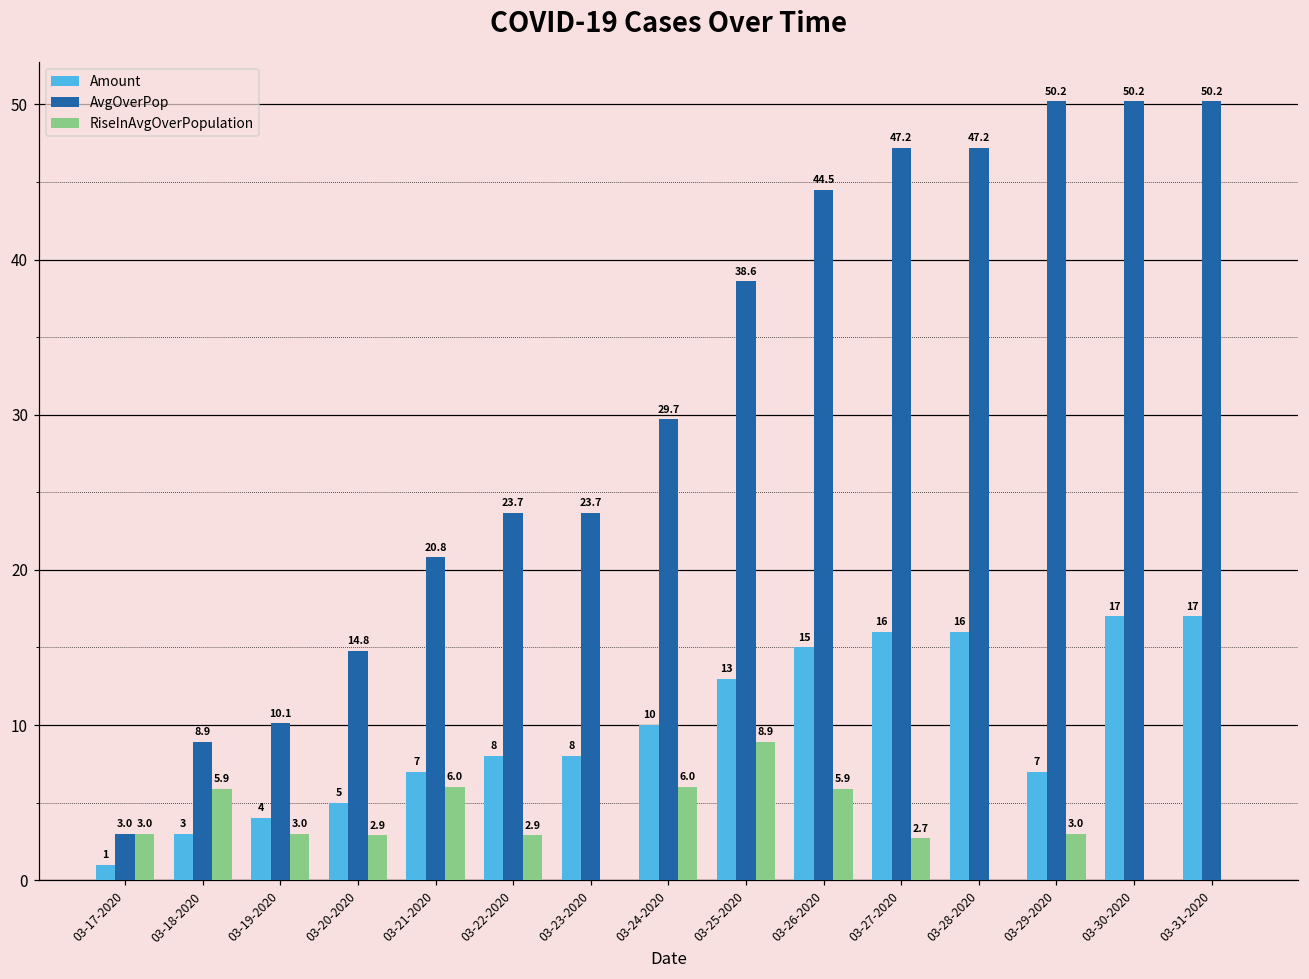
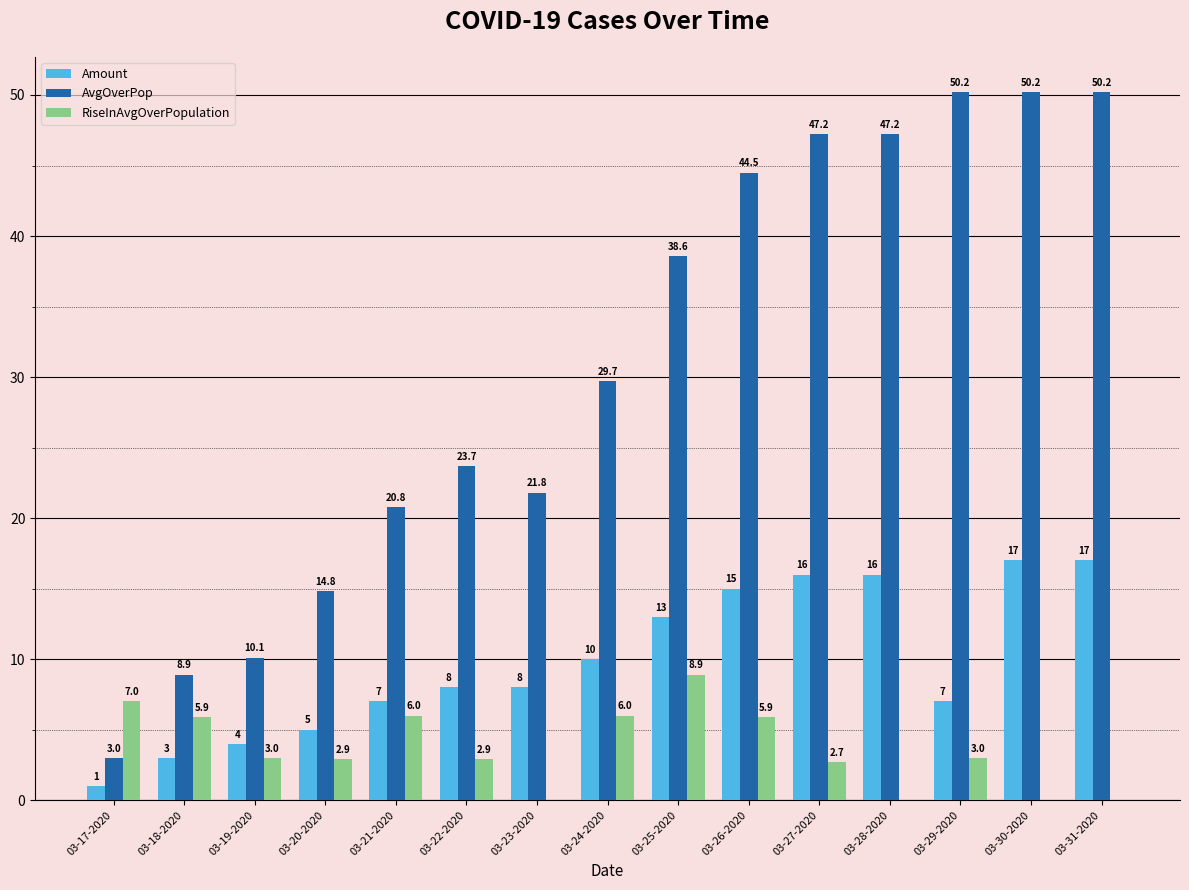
  {
    "Amount": {
      "03-17-2020": 1,
      "03-18-2020": 3,
      "03-19-2020": 4,
      "03-20-2020": 5,
      "03-21-2020": 7,
      "03-22-2020": 8,
      "03-23-2020": 8,
      "03-24-2020": 10,
      "03-25-2020": 13,
      "03-26-2020": 15,
      "03-27-2020": 16,
      "03-28-2020": 16,
      "03-29-2020": 7,
      "03-30-2020": 17,
      "03-31-2020": 17
    },
    "AvgOverPop": {
      "03-17-2020": 3.0,
      "03-18-2020": 8.9,
      "03-19-2020": 10.1,
      "03-20-2020": 14.8,
      "03-21-2020": 20.8,
      "03-22-2020": 23.7,
-     "03-23-2020": 23.7,
+     "03-23-2020": 21.8,
      "03-24-2020": 29.7,
      "03-25-2020": 38.6,
      "03-26-2020": 44.5,
      "03-27-2020": 47.2,
      "03-28-2020": 47.2,
      "03-29-2020": 50.2,
      "03-30-2020": 50.2,
      "03-31-2020": 50.2
    },
    "RiseInAvgOverPopulation": {
-     "03-17-2020": 3.0,
+     "03-17-2020": 7.0,
      "03-18-2020": 5.9,
      "03-19-2020": 3.0,
      "03-20-2020": 2.9,
      "03-21-2020": 6.0,
      "03-22-2020": 2.9,
      "03-24-2020": 6.0,
      "03-25-2020": 8.9,
      "03-26-2020": 5.9,
      "03-27-2020": 2.7,
      "03-29-2020": 3.0
    }
  }
